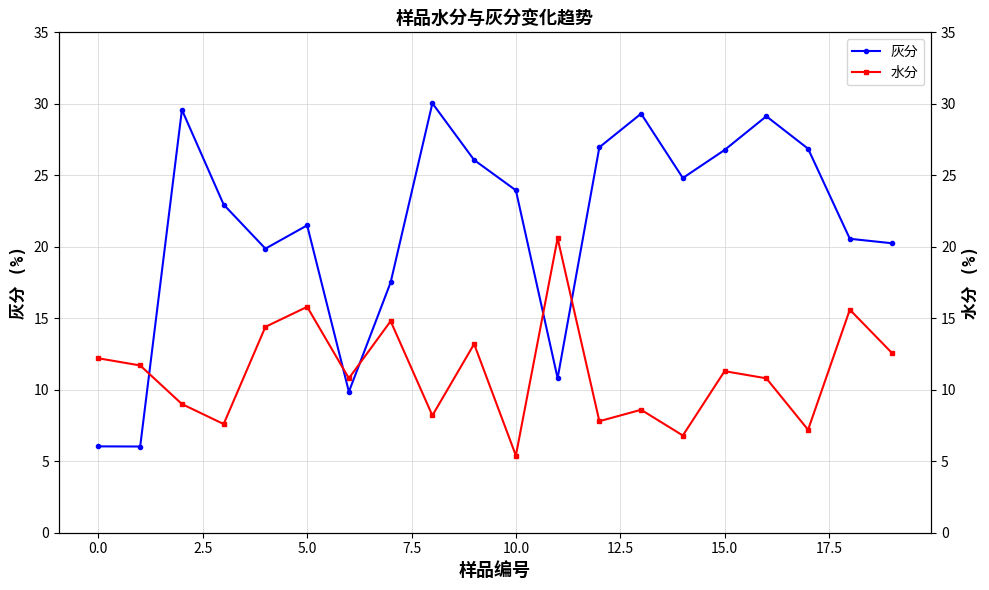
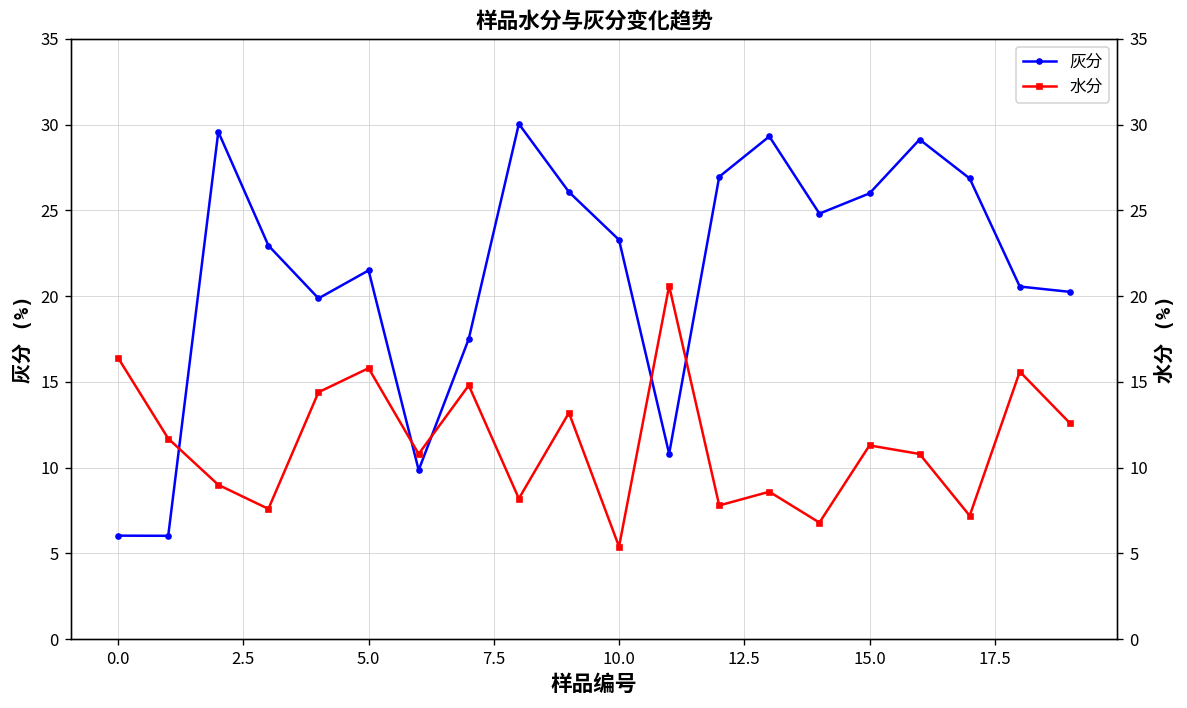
  {
    "灰分": {
      "0.0": 6.0,
      "5.0": 21.5,
-     "10.0": 24.0,
-     "15.0": 26.8
+     "10.0": 23.3,
+     "15.0": 26.0
    },
    "水分": {
-     "0.0": 12.2,
+     "0.0": 16.4,
      "5.0": 15.8,
      "10.0": 5.4,
      "15.0": 11.3
    }
  }
